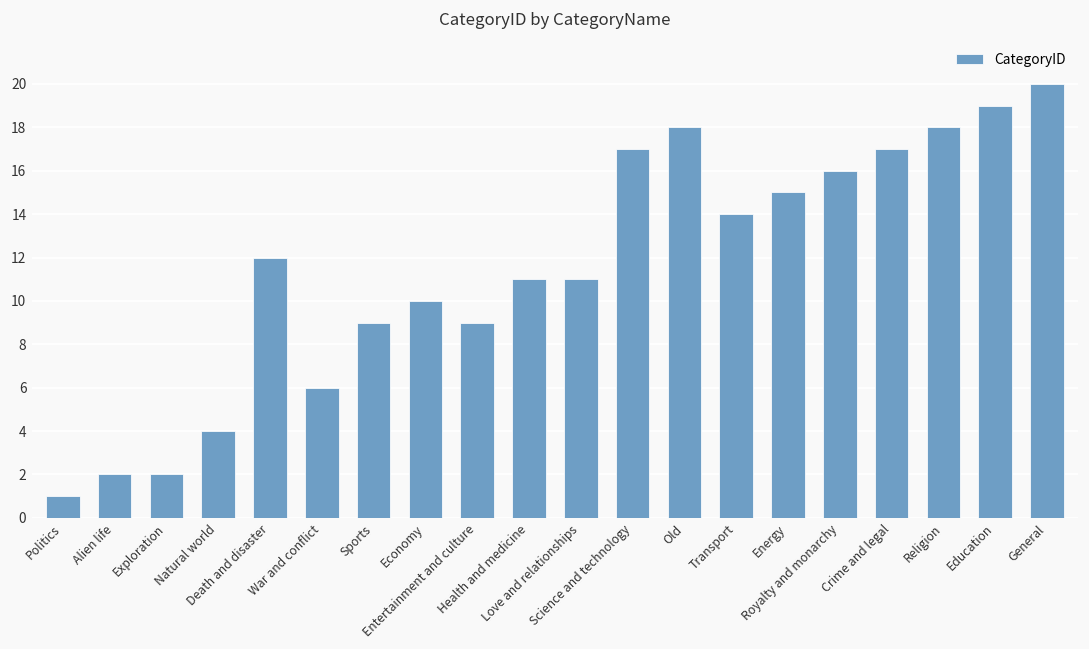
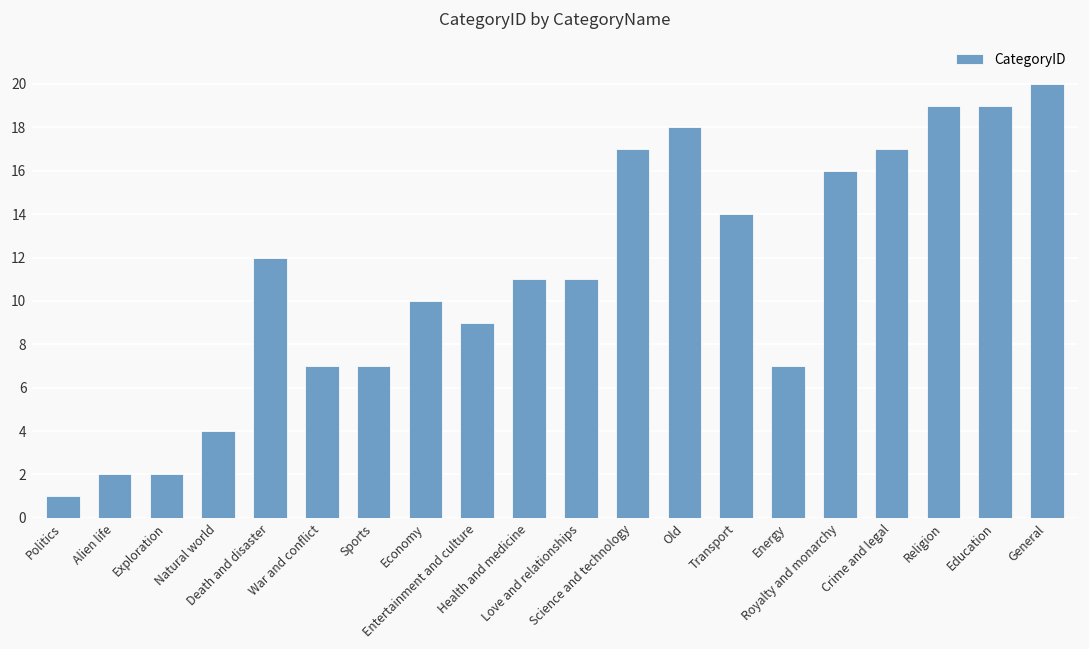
  {
    "Politics": 1,
    "Alien life": 2,
    "Exploration": 2,
    "Natural world": 4,
    "Death and disaster": 12,
-   "War and conflict": 6,
-   "Sports": 9,
+   "War and conflict": 7,
+   "Sports": 7,
    "Economy": 10,
    "Entertainment and culture": 9,
    "Health and medicine": 11,
    "Love and relationships": 11,
    "Science and technology": 17,
    "Old": 18,
    "Transport": 14,
-   "Energy": 15,
+   "Energy": 7,
    "Royalty and monarchy": 16,
    "Crime and legal": 17,
-   "Religion": 18,
+   "Religion": 19,
    "Education": 19,
    "General": 20
  }
